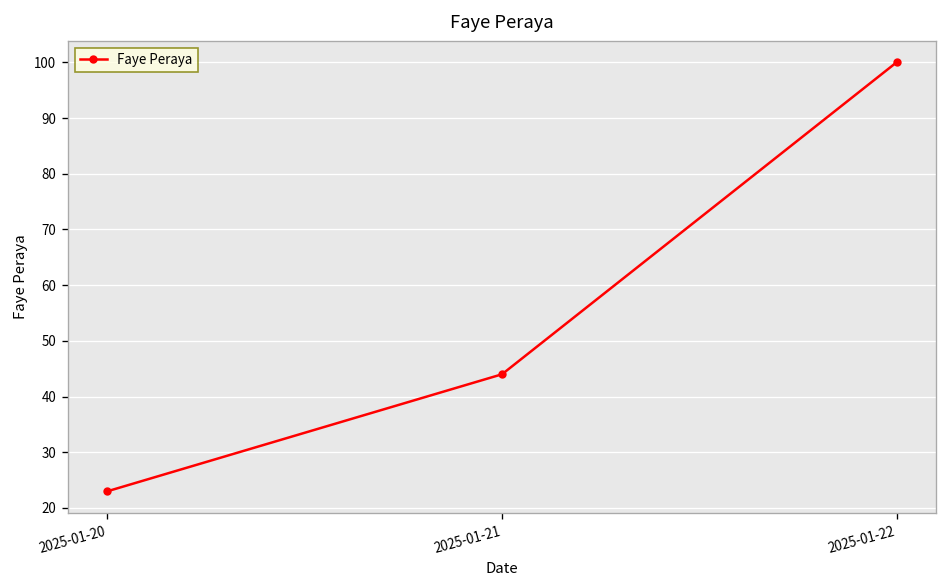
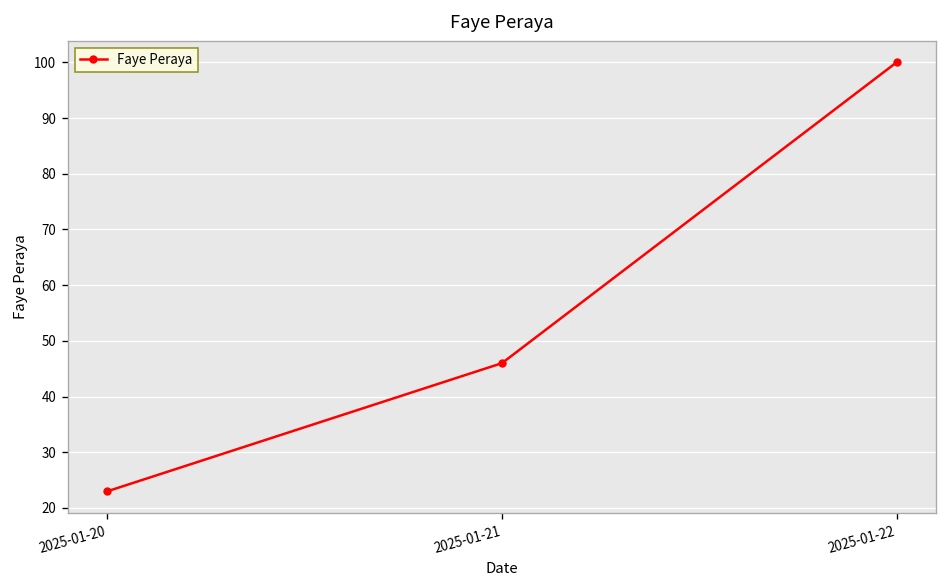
  {
    "2025-01-20": 23,
-   "2025-01-21": 44,
+   "2025-01-21": 46,
    "2025-01-22": 100
  }
